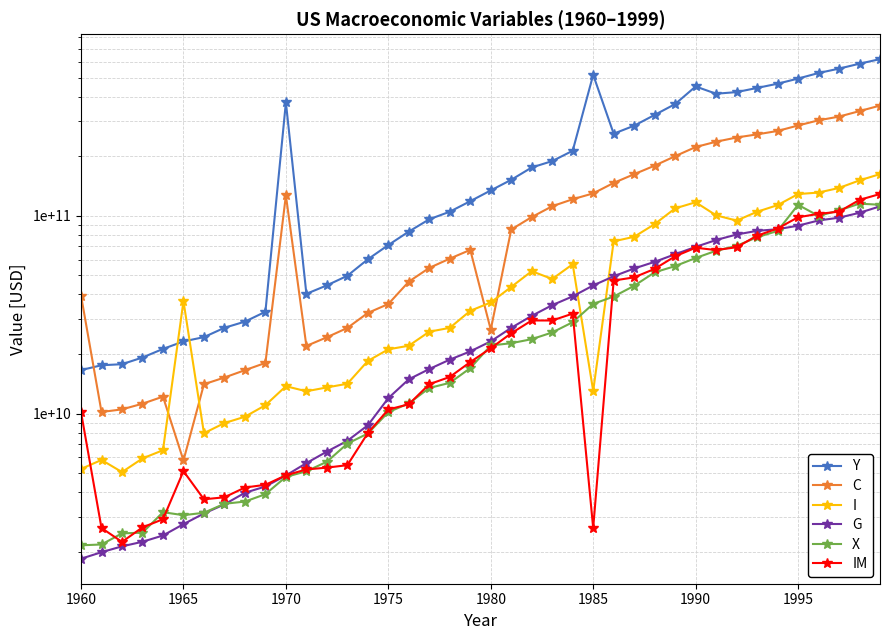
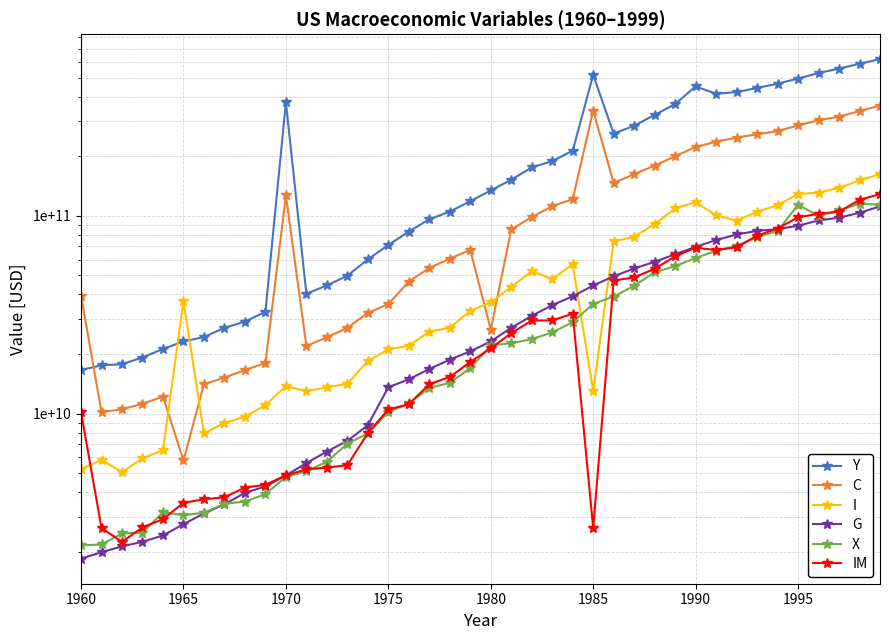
  {
    "Y": {
      "1960": 17000000000,
      "1965": 23000000000,
      "1970": 370000000000,
      "1975": 71000000000,
      "1980": 130000000000,
      "1985": 520000000000,
      "1990": 450000000000,
      "1995": 490000000000
    },
    "C": {
      "1960": 40000000000,
      "1965": 5800000000,
      "1970": 130000000000,
      "1975": 36000000000,
      "1980": 27000000000,
-     "1985": 130000000000,
+     "1985": 340000000000,
      "1990": 220000000000,
      "1995": 290000000000
    },
    "I": {
      "1960": 5200000000,
      "1965": 37000000000,
      "1970": 14000000000,
      "1975": 21000000000,
      "1980": 36000000000,
      "1985": 13000000000,
      "1990": 120000000000,
      "1995": 130000000000
    },
    "G": {
      "1960": 1800000000,
      "1965": 2800000000,
-     "1975": 12000000000,
+     "1975": 14000000000,
      "1980": 23000000000,
      "1985": 44000000000,
      "1995": 90000000000
    },
    "X": {
      "1960": 2200000000,
      "1965": 3100000000,
      "1975": 10000000000,
      "1980": 22000000000,
      "1985": 36000000000,
      "1990": 61000000000,
      "1995": 110000000000
    },
    "IM": {
      "1960": 10000000000,
-     "1965": 5100000000,
+     "1965": 3500000000,
      "1975": 10000000000,
      "1980": 21000000000,
      "1985": 2600000000,
      "1995": 100000000000
    }
  }
